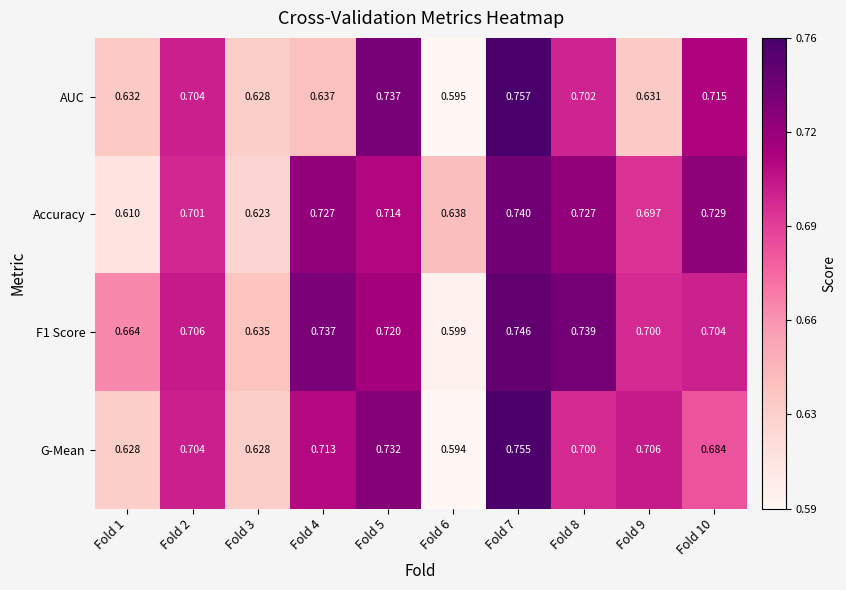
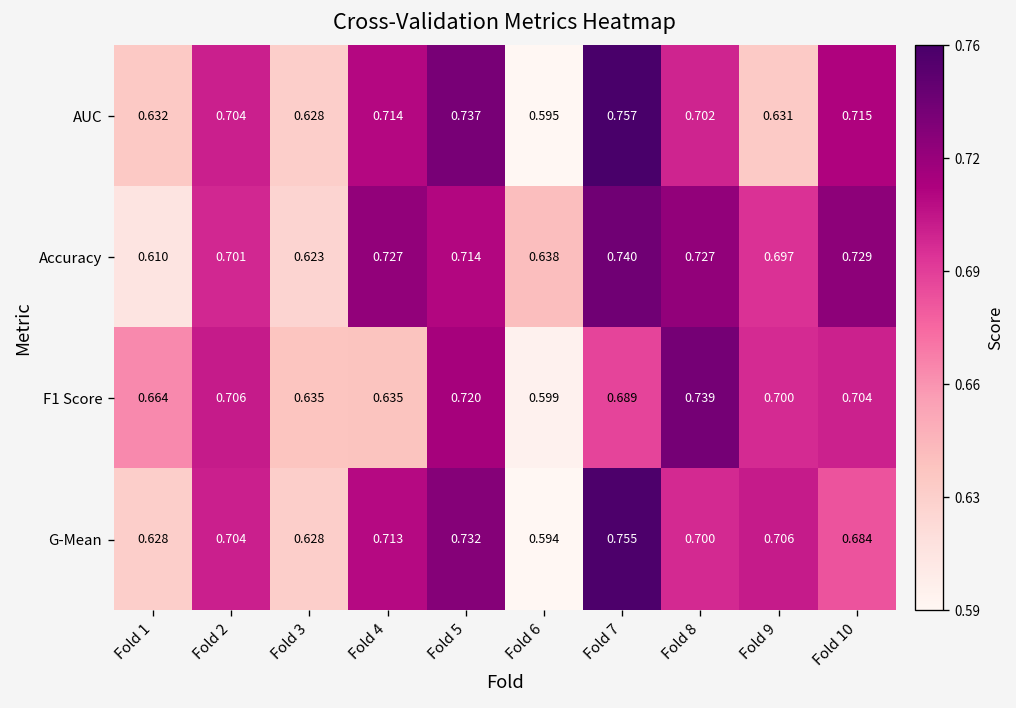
  {
    "AUC": {
      "Fold 1": 0.632,
      "Fold 2": 0.704,
      "Fold 3": 0.628,
-     "Fold 4": 0.637,
+     "Fold 4": 0.714,
      "Fold 5": 0.737,
      "Fold 6": 0.595,
      "Fold 7": 0.757,
      "Fold 8": 0.702,
      "Fold 9": 0.631,
      "Fold 10": 0.715
    },
    "Accuracy": {
      "Fold 1": 0.610,
      "Fold 2": 0.701,
      "Fold 3": 0.623,
      "Fold 4": 0.727,
      "Fold 5": 0.714,
      "Fold 6": 0.638,
      "Fold 7": 0.740,
      "Fold 8": 0.727,
      "Fold 9": 0.697,
      "Fold 10": 0.729
    },
    "F1 Score": {
      "Fold 1": 0.664,
      "Fold 2": 0.706,
      "Fold 3": 0.635,
-     "Fold 4": 0.737,
+     "Fold 4": 0.635,
      "Fold 5": 0.720,
      "Fold 6": 0.599,
-     "Fold 7": 0.746,
+     "Fold 7": 0.689,
      "Fold 8": 0.739,
      "Fold 9": 0.700,
      "Fold 10": 0.704
    },
    "G-Mean": {
      "Fold 1": 0.628,
      "Fold 2": 0.704,
      "Fold 3": 0.628,
      "Fold 4": 0.713,
      "Fold 5": 0.732,
      "Fold 6": 0.594,
      "Fold 7": 0.755,
      "Fold 8": 0.700,
      "Fold 9": 0.706,
      "Fold 10": 0.684
    }
  }
